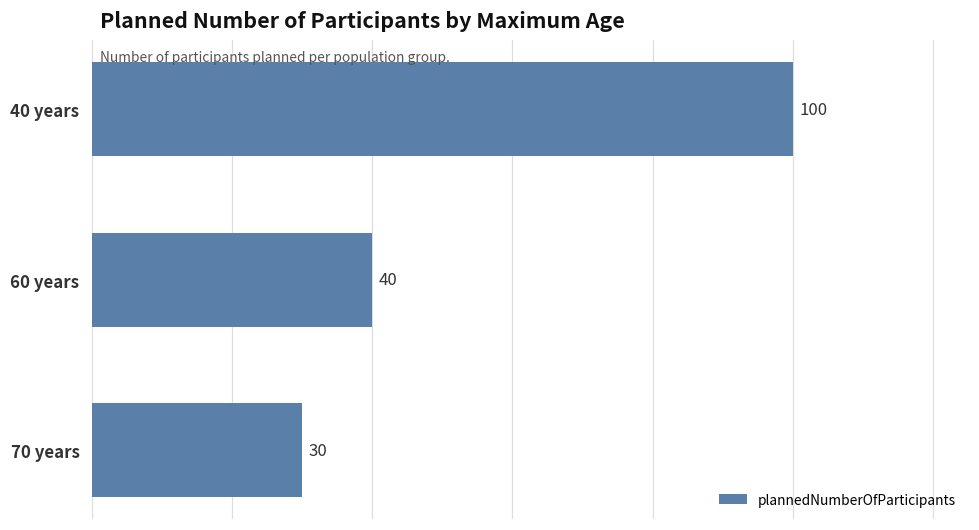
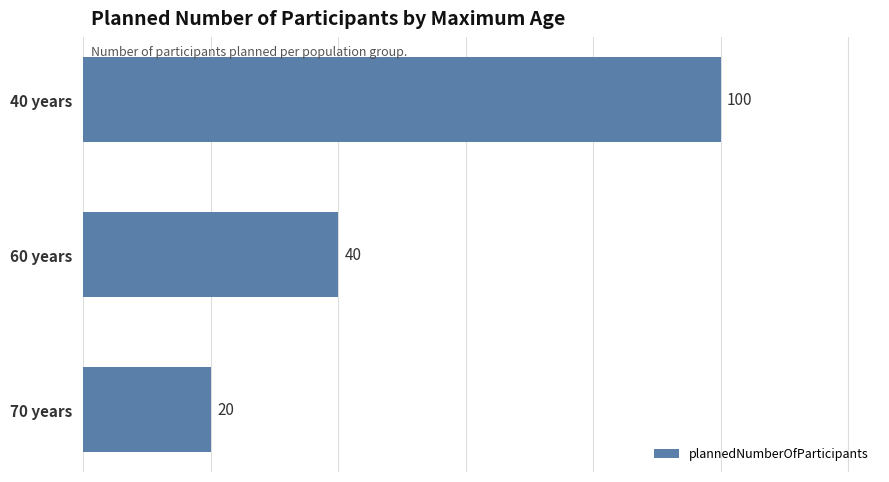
  {
    "40 years": 100,
    "60 years": 40,
-   "70 years": 30
+   "70 years": 20
  }
